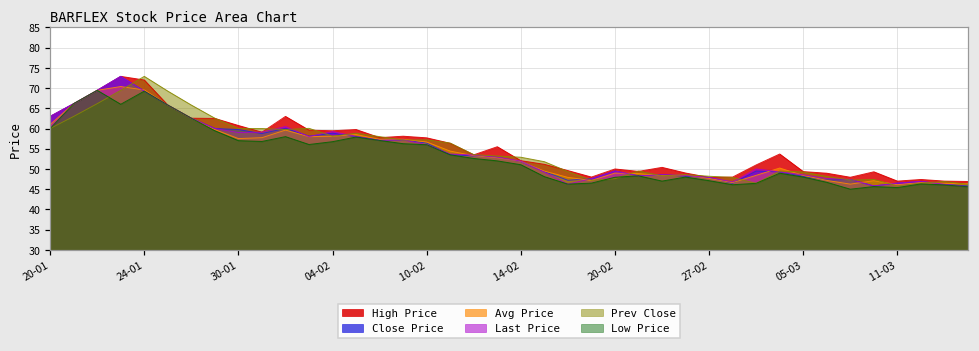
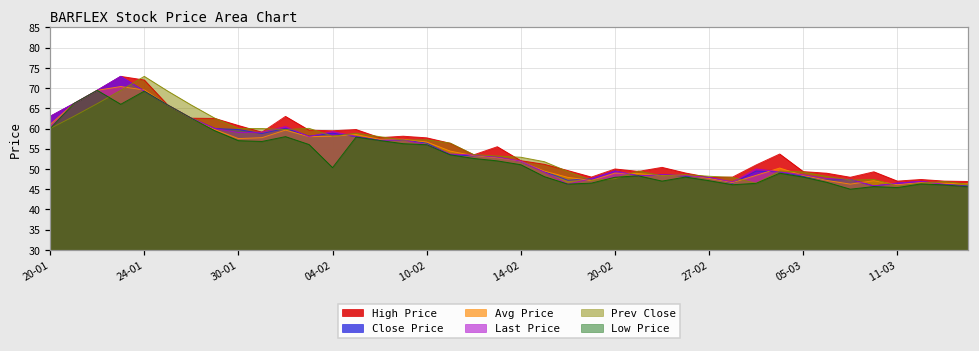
  {
    "High Price": {
      "24-01": 72,
      "30-01": 61
    },
    "Avg Price": {
      "20-01": 61
    },
    "Last Price": {
      "30-01": 59
    },
    "Prev Close": {
      "24-01": 73,
      "14-02": 53
    },
    "Low Price": {
-     "04-02": 57,
+     "04-02": 50,
      "14-02": 51
    }
  }
